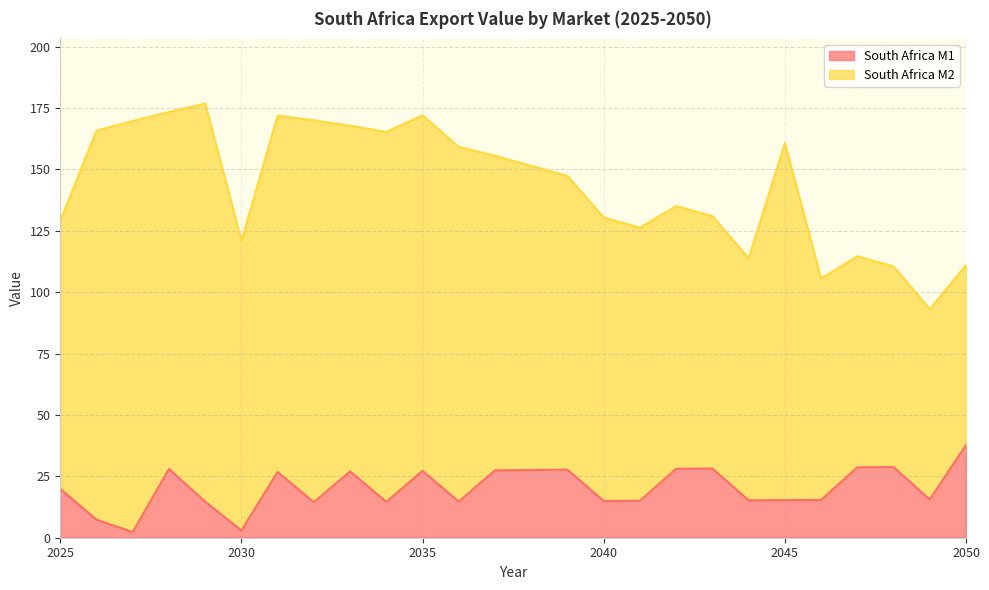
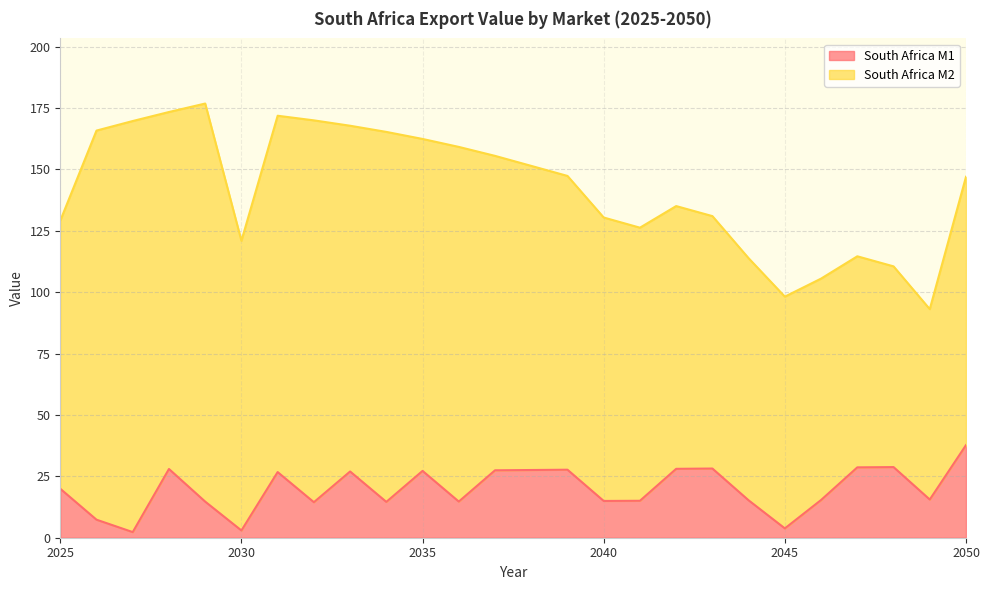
  {
    "South Africa M1": {
      "2025": 20,
      "2030": 3,
      "2035": 27,
      "2040": 15,
-     "2045": 15,
+     "2045": 4,
      "2050": 38
    },
    "South Africa M2": {
      "2025": 109,
      "2030": 118,
-     "2035": 145,
+     "2035": 135,
      "2040": 115,
-     "2045": 145,
-     "2050": 73
+     "2045": 94,
+     "2050": 109
    }
  }
